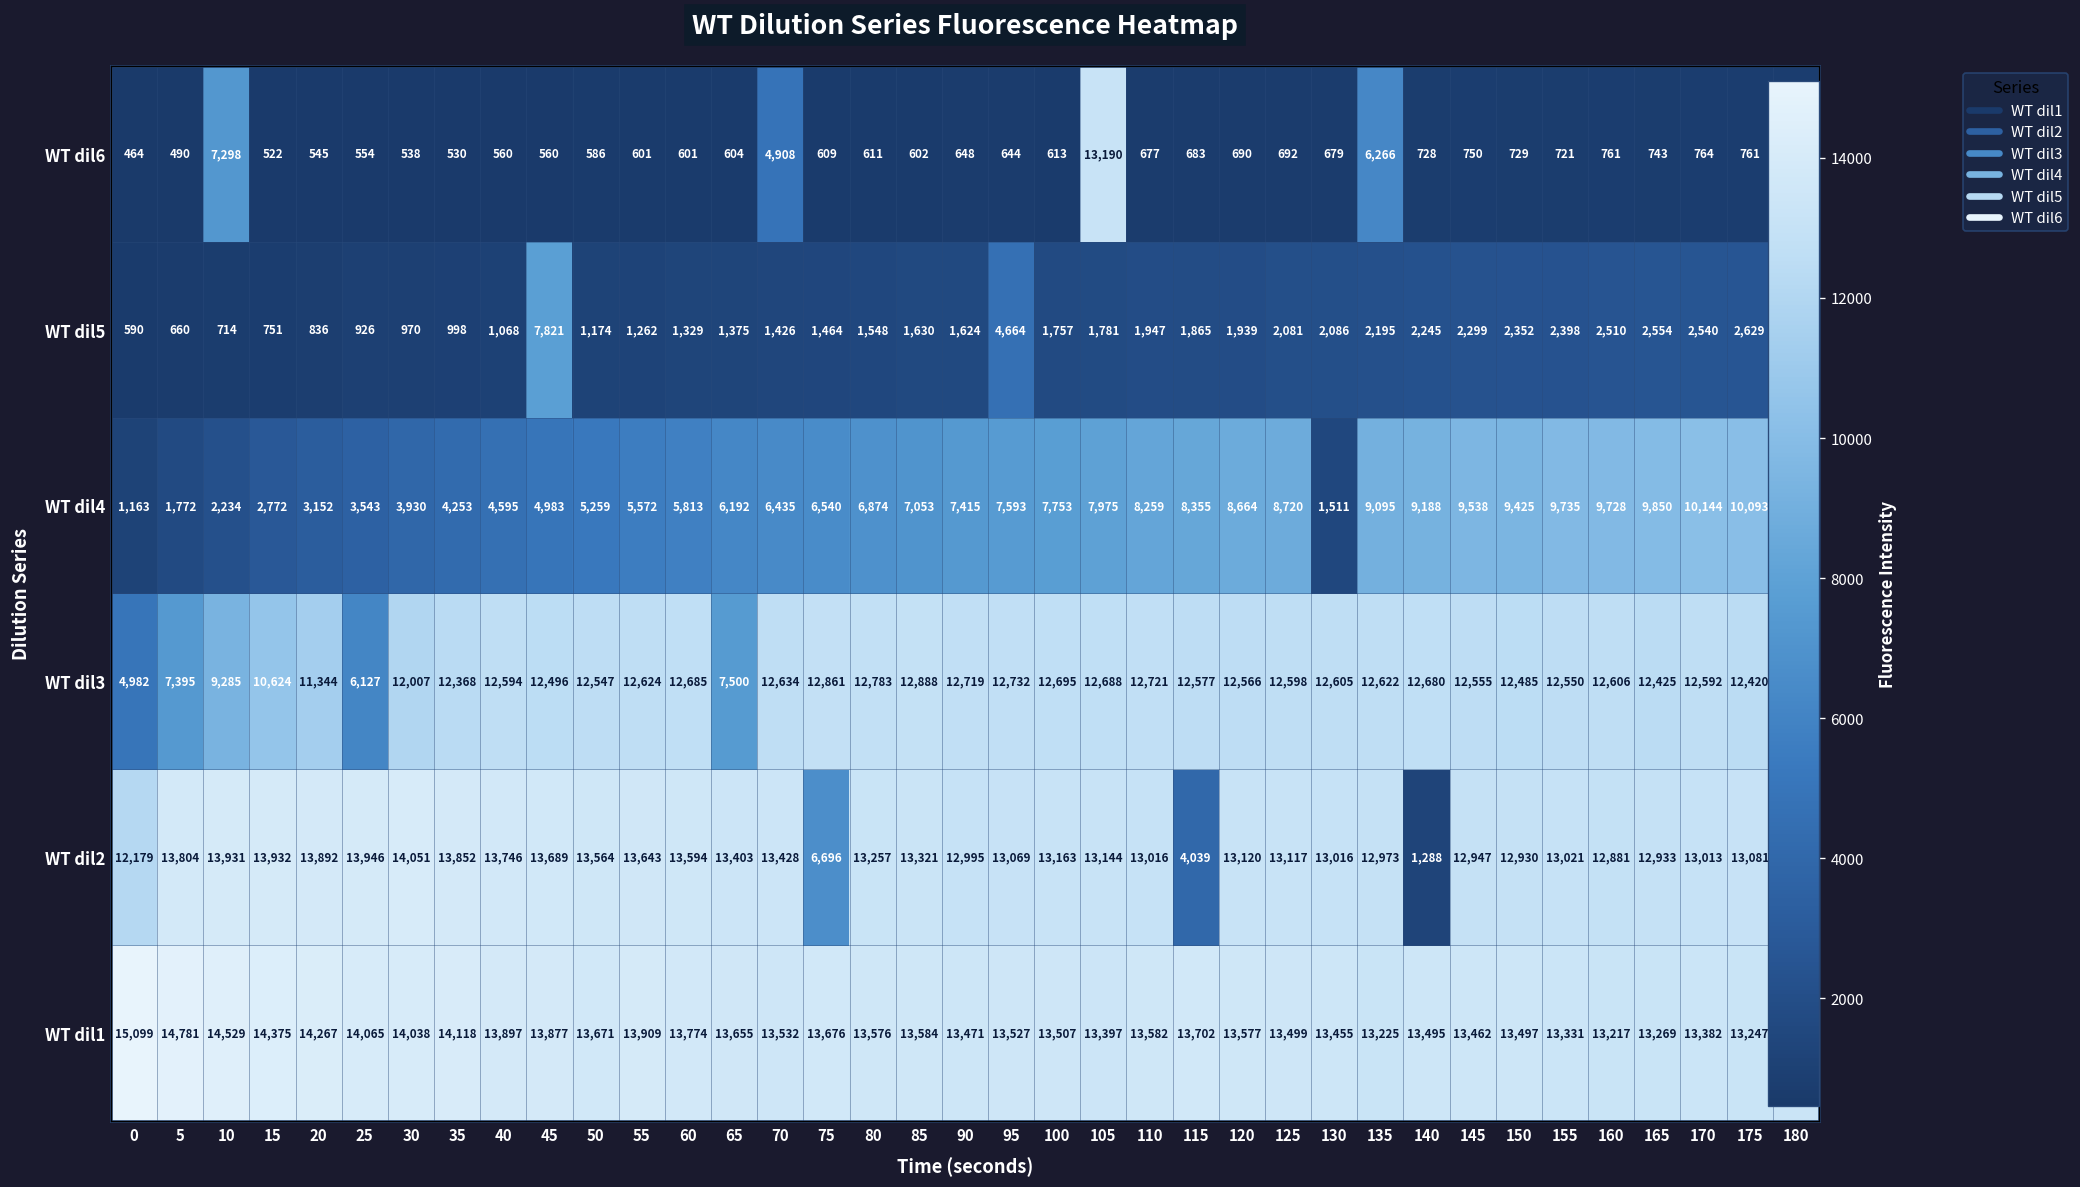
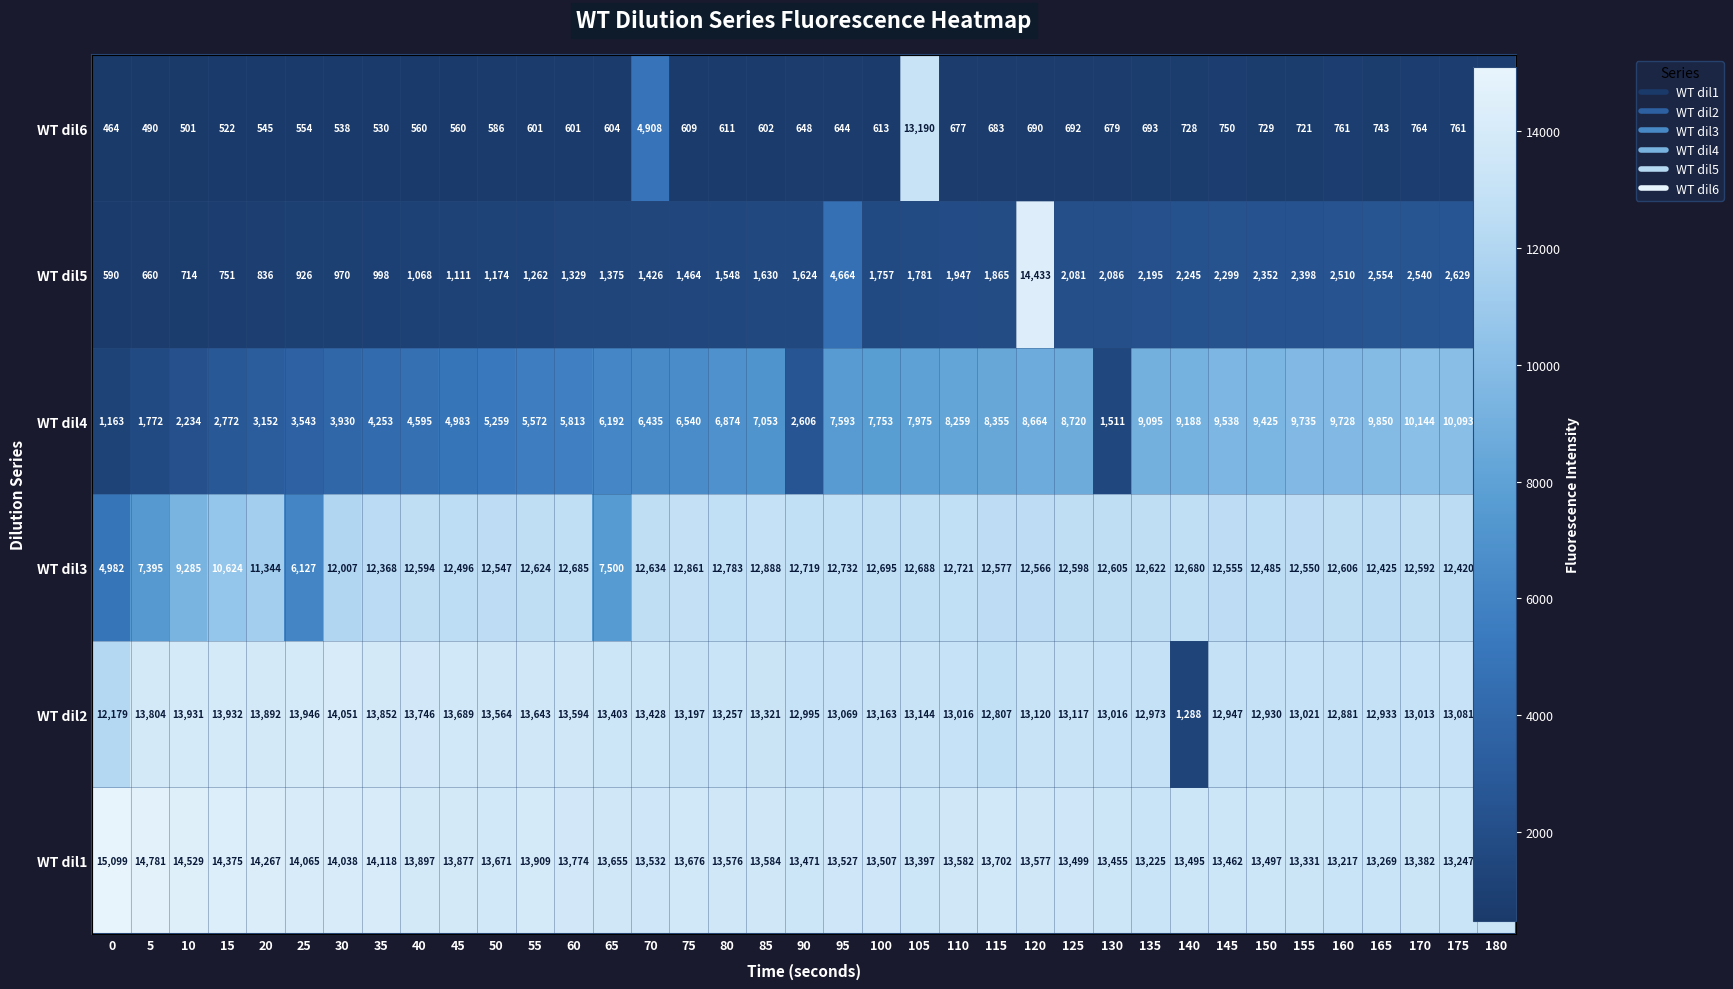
  {
    "WT dil6": {
      "0": "464",
      "5": "490",
-     "10": "7,298",
+     "10": "501",
      "15": "522",
      "20": "545",
      "25": "554",
      "30": "538",
      "35": "530",
      "40": "560",
      "45": "560",
      "50": "586",
      "55": "601",
      "60": "601",
      "65": "604",
      "70": "4,908",
      "75": "609",
      "80": "611",
      "85": "602",
      "90": "648",
      "95": "644",
      "100": "613",
      "105": "13,190",
      "110": "677",
      "115": "683",
      "120": "690",
      "125": "692",
      "130": "679",
-     "135": "6,266",
+     "135": "693",
      "140": "728",
      "145": "750",
      "150": "729",
      "155": "721",
      "160": "761",
      "165": "743",
      "170": "764",
      "175": "761"
    },
    "WT dil5": {
      "0": "590",
      "5": "660",
      "10": "714",
      "15": "751",
      "20": "836",
      "25": "926",
      "30": "970",
      "35": "998",
      "40": "1,068",
-     "45": "7,821",
+     "45": "1,111",
      "50": "1,174",
      "55": "1,262",
      "60": "1,329",
      "65": "1,375",
      "70": "1,426",
      "75": "1,464",
      "80": "1,548",
      "85": "1,630",
      "90": "1,624",
      "95": "4,664",
      "100": "1,757",
      "105": "1,781",
      "110": "1,947",
      "115": "1,865",
-     "120": "1,939",
+     "120": "14,433",
      "125": "2,081",
      "130": "2,086",
      "135": "2,195",
      "140": "2,245",
      "145": "2,299",
      "150": "2,352",
      "155": "2,398",
      "160": "2,510",
      "165": "2,554",
      "170": "2,540",
      "175": "2,629"
    },
    "WT dil4": {
      "0": "1,163",
      "5": "1,772",
      "10": "2,234",
      "15": "2,772",
      "20": "3,152",
      "25": "3,543",
      "30": "3,930",
      "35": "4,253",
      "40": "4,595",
      "45": "4,983",
      "50": "5,259",
      "55": "5,572",
      "60": "5,813",
      "65": "6,192",
      "70": "6,435",
      "75": "6,540",
      "80": "6,874",
      "85": "7,053",
-     "90": "7,415",
+     "90": "2,606",
      "95": "7,593",
      "100": "7,753",
      "105": "7,975",
      "110": "8,259",
      "115": "8,355",
      "120": "8,664",
      "125": "8,720",
      "130": "1,511",
      "135": "9,095",
      "140": "9,188",
      "145": "9,538",
      "150": "9,425",
      "155": "9,735",
      "160": "9,728",
      "165": "9,850",
      "170": "10,144",
      "175": "10,093"
    },
    "WT dil2": {
      "0": "12,179",
      "5": "13,804",
      "10": "13,931",
      "15": "13,932",
      "20": "13,892",
      "25": "13,946",
      "30": "14,051",
      "35": "13,852",
      "40": "13,746",
      "45": "13,689",
      "50": "13,564",
      "55": "13,643",
      "60": "13,594",
      "65": "13,403",
      "70": "13,428",
-     "75": "6,696",
+     "75": "13,197",
      "80": "13,257",
      "85": "13,321",
      "90": "12,995",
      "95": "13,069",
      "100": "13,163",
      "105": "13,144",
      "110": "13,016",
-     "115": "4,039",
+     "115": "12,807",
      "120": "13,120",
      "125": "13,117",
      "130": "13,016",
      "135": "12,973",
      "140": "1,288",
      "145": "12,947",
      "150": "12,930",
      "155": "13,021",
      "160": "12,881",
      "165": "12,933",
      "170": "13,013",
      "175": "13,081"
    }
  }
